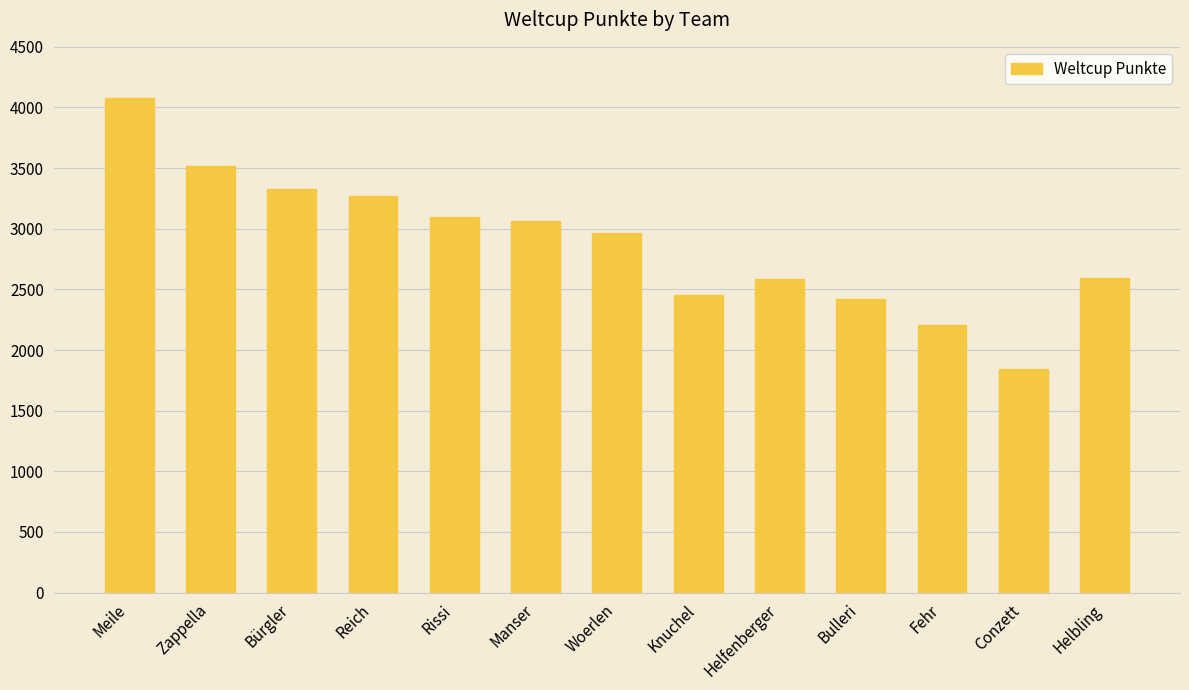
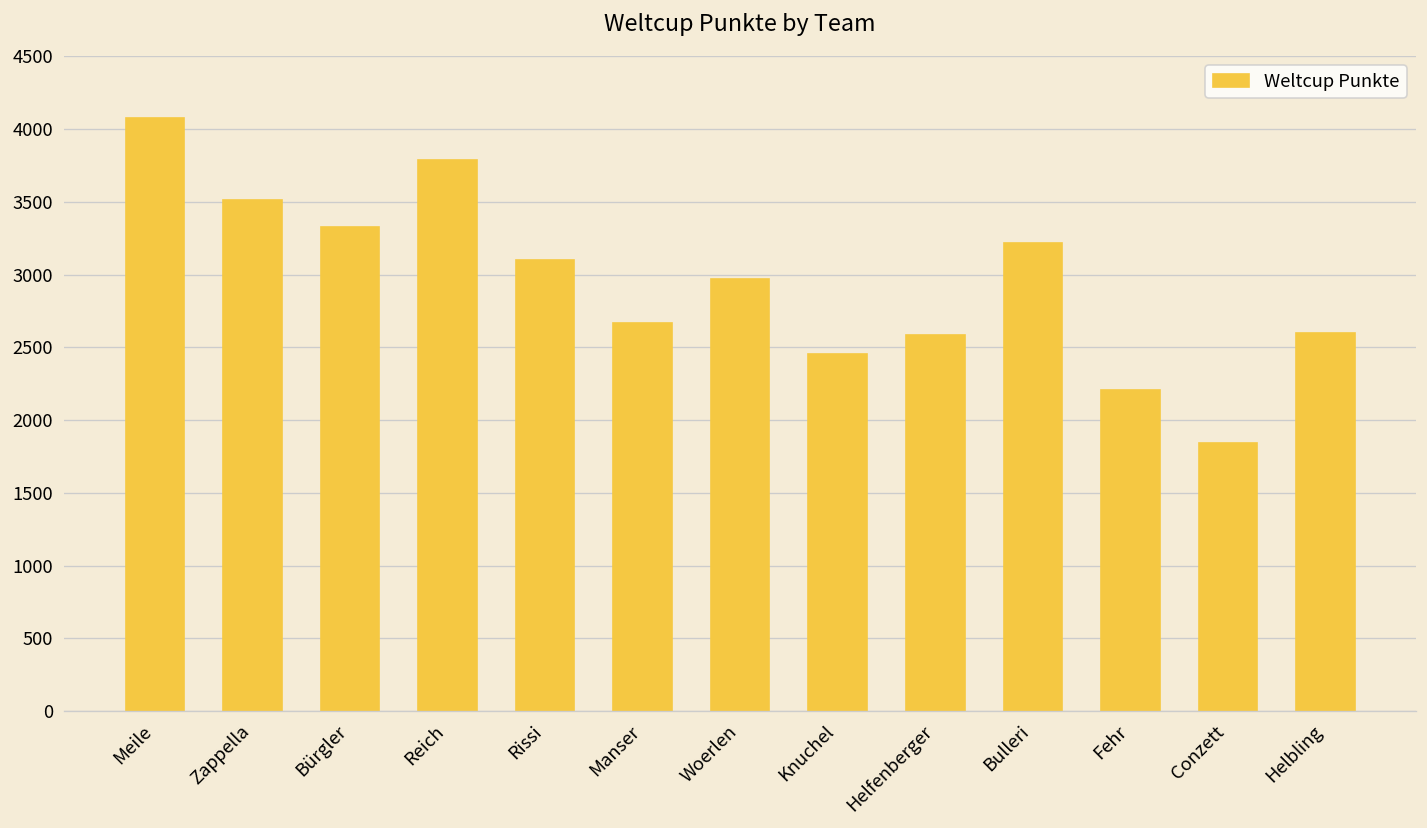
  {
    "Meile": 4080,
    "Zappella": 3510,
    "Bürgler": 3330,
-   "Reich": 3270,
+   "Reich": 3790,
    "Rissi": 3100,
-   "Manser": 3060,
+   "Manser": 2670,
    "Woerlen": 2970,
    "Knuchel": 2450,
    "Helfenberger": 2580,
-   "Bulleri": 2420,
+   "Bulleri": 3220,
    "Fehr": 2200,
    "Conzett": 1850,
    "Helbling": 2600
  }
